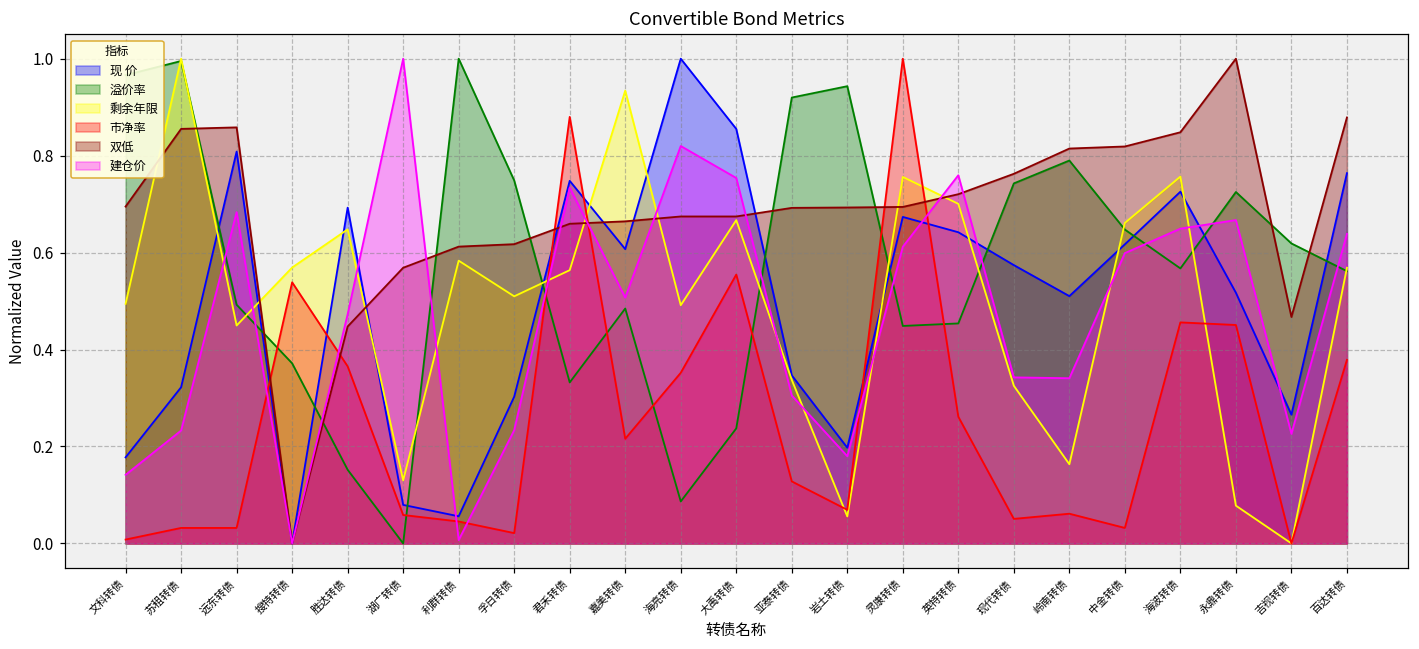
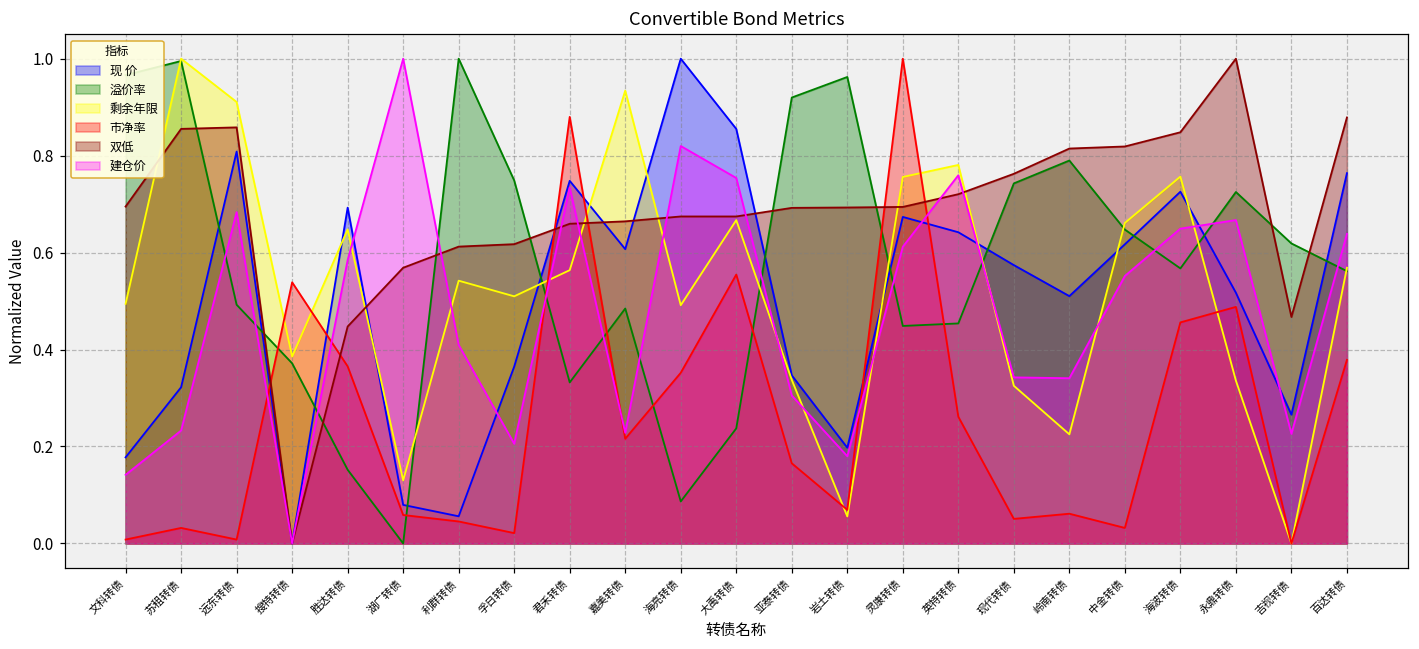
  {
    "现 价": {
      "文科转债": 0.18,
      "苏租转债": 0.32,
      "远东转债": 0.81,
      "胜达转债": 0.69,
      "湖广转债": 0.08,
      "利群转债": 0.06,
-     "孚日转债": 0.30,
+     "孚日转债": 0.36,
      "君禾转债": 0.75,
      "嘉美转债": 0.61,
      "海亮转债": 1.00,
      "大禹转债": 0.86,
      "亚泰转债": 0.35,
      "岩土转债": 0.20,
      "灵康转债": 0.67,
      "英特转债": 0.64,
      "现代转债": 0.57,
      "岭南转债": 0.51,
      "中金转债": 0.62,
      "海波转债": 0.73,
      "永鼎转债": 0.52,
      "吉视转债": 0.27,
      "百达转债": 0.76
    },
    "溢价率": {
      "远东转债": 0.49,
      "搜特转债": 0.37,
      "胜达转债": 0.15,
      "湖广转债": 0.00,
      "利群转债": 1.00,
      "孚日转债": 0.75,
      "君禾转债": 0.33,
      "嘉美转债": 0.48,
      "海亮转债": 0.09,
      "大禹转债": 0.24,
      "亚泰转债": 0.92,
-     "岩土转债": 0.94,
+     "岩土转债": 0.96,
      "灵康转债": 0.45,
      "英特转债": 0.45,
      "现代转债": 0.74,
      "岭南转债": 0.79,
      "中金转债": 0.65,
      "海波转债": 0.57,
      "永鼎转债": 0.72,
      "吉视转债": 0.62,
      "百达转债": 0.56
    },
    "剩余年限": {
      "文科转债": 0.49,
-     "远东转债": 0.45,
-     "搜特转债": 0.57,
+     "远东转债": 0.91,
+     "搜特转债": 0.39,
      "胜达转债": 0.65,
      "湖广转债": 0.13,
-     "利群转债": 0.58,
+     "利群转债": 0.54,
      "孚日转债": 0.51,
      "君禾转债": 0.56,
      "嘉美转债": 0.93,
      "海亮转债": 0.49,
      "大禹转债": 0.67,
      "亚泰转债": 0.34,
      "岩土转债": 0.06,
      "灵康转债": 0.76,
-     "英特转债": 0.70,
+     "英特转债": 0.78,
      "现代转债": 0.33,
-     "岭南转债": 0.16,
+     "岭南转债": 0.23,
      "中金转债": 0.66,
      "海波转债": 0.76,
-     "永鼎转债": 0.08,
+     "永鼎转债": 0.34,
      "百达转债": 0.57
    },
    "市净率": {
      "文科转债": 0.01,
      "苏租转债": 0.03,
-     "远东转债": 0.03,
+     "远东转债": 0.01,
      "搜特转债": 0.54,
      "胜达转债": 0.37,
      "湖广转债": 0.06,
      "利群转债": 0.05,
      "孚日转债": 0.02,
      "君禾转债": 0.88,
      "嘉美转债": 0.22,
      "海亮转债": 0.35,
      "大禹转债": 0.55,
-     "亚泰转债": 0.13,
+     "亚泰转债": 0.17,
      "岩土转债": 0.07,
      "灵康转债": 1.00,
      "英特转债": 0.26,
      "现代转债": 0.05,
      "岭南转债": 0.06,
      "中金转债": 0.03,
      "海波转债": 0.46,
-     "永鼎转债": 0.45,
+     "永鼎转债": 0.49,
      "百达转债": 0.38
    },
    "双低": {
      "文科转债": 0.69,
      "苏租转债": 0.86,
      "远东转债": 0.86,
      "胜达转债": 0.45,
      "湖广转债": 0.57,
      "利群转债": 0.61,
      "孚日转债": 0.62,
      "君禾转债": 0.66,
      "嘉美转债": 0.66,
      "海亮转债": 0.67,
      "大禹转债": 0.67,
      "亚泰转债": 0.69,
      "岩土转债": 0.69,
      "灵康转债": 0.69,
      "英特转债": 0.72,
      "现代转债": 0.76,
      "岭南转债": 0.81,
      "中金转债": 0.82,
      "海波转债": 0.85,
      "永鼎转债": 1.00,
      "吉视转债": 0.47,
      "百达转债": 0.88
    },
    "建仓价": {
      "文科转债": 0.14,
      "苏租转债": 0.23,
      "远东转债": 0.68,
-     "胜达转债": 0.47,
+     "胜达转债": 0.58,
      "湖广转债": 1.00,
-     "利群转债": 0.01,
-     "孚日转债": 0.23,
+     "利群转债": 0.41,
+     "孚日转债": 0.21,
      "君禾转债": 0.73,
-     "嘉美转债": 0.51,
+     "嘉美转债": 0.23,
      "海亮转债": 0.82,
      "大禹转债": 0.75,
      "亚泰转债": 0.31,
      "岩土转债": 0.18,
      "灵康转债": 0.61,
      "英特转债": 0.76,
      "现代转债": 0.34,
      "岭南转债": 0.34,
-     "中金转债": 0.60,
+     "中金转债": 0.55,
      "海波转债": 0.65,
      "永鼎转债": 0.67,
      "吉视转债": 0.23,
      "百达转债": 0.64
    }
  }
